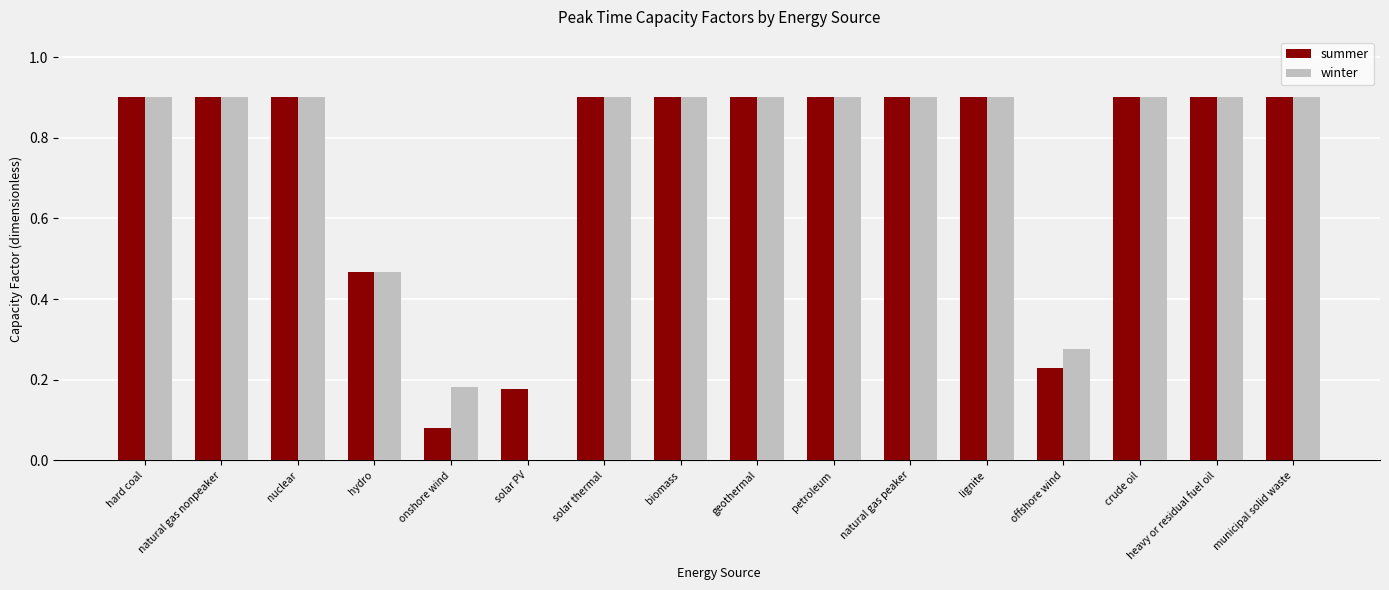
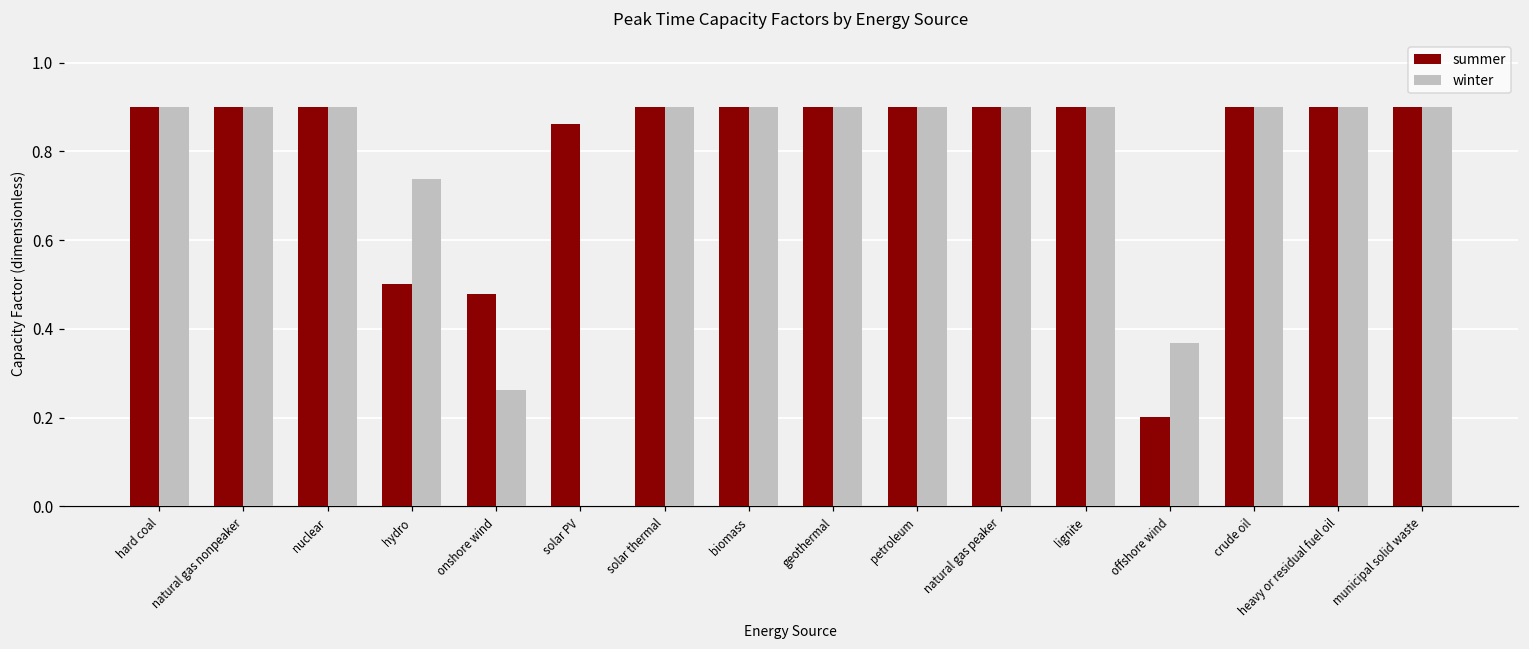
  {
    "summer": {
      "hard coal": 0.90,
      "natural gas nonpeaker": 0.90,
      "nuclear": 0.90,
-     "hydro": 0.47,
-     "onshore wind": 0.08,
-     "solar PV": 0.18,
+     "hydro": 0.50,
+     "onshore wind": 0.48,
+     "solar PV": 0.86,
      "solar thermal": 0.90,
      "biomass": 0.90,
      "geothermal": 0.90,
      "petroleum": 0.90,
      "natural gas peaker": 0.90,
      "lignite": 0.90,
-     "offshore wind": 0.23,
+     "offshore wind": 0.20,
      "crude oil": 0.90,
      "heavy or residual fuel oil": 0.90,
      "municipal solid waste": 0.90
    },
    "winter": {
      "hard coal": 0.90,
      "natural gas nonpeaker": 0.90,
      "nuclear": 0.90,
-     "hydro": 0.47,
-     "onshore wind": 0.18,
+     "hydro": 0.74,
+     "onshore wind": 0.26,
      "solar PV": 0.00,
      "solar thermal": 0.90,
      "biomass": 0.90,
      "geothermal": 0.90,
      "petroleum": 0.90,
      "natural gas peaker": 0.90,
      "lignite": 0.90,
-     "offshore wind": 0.28,
+     "offshore wind": 0.37,
      "crude oil": 0.90,
      "heavy or residual fuel oil": 0.90,
      "municipal solid waste": 0.90
    }
  }
